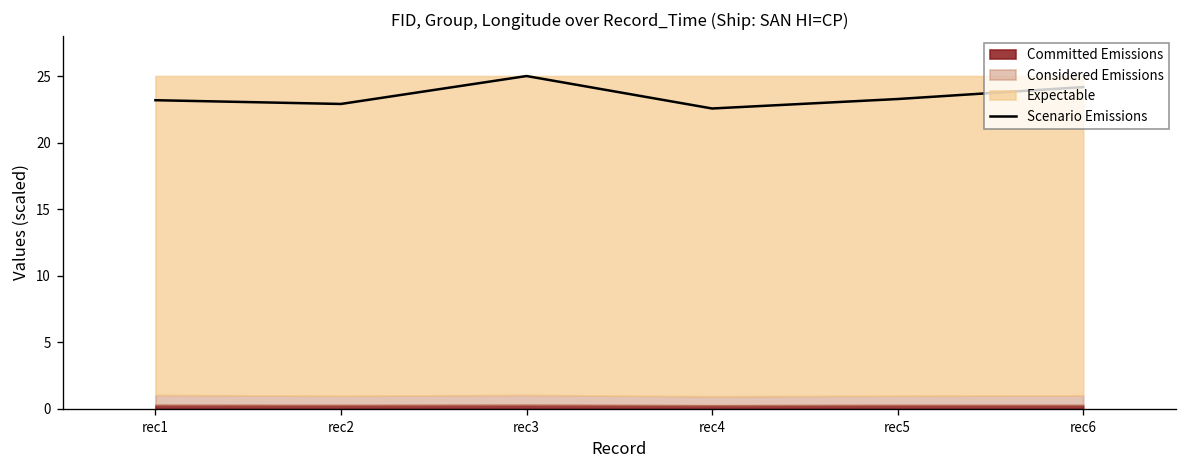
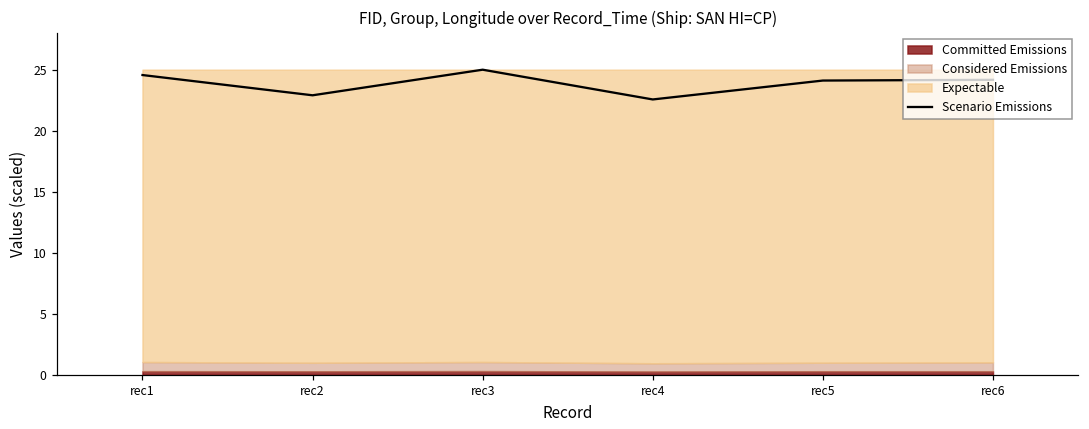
  {
    "Scenario Emissions": {
-     "rec1": 23.2,
+     "rec1": 24.6,
      "rec2": 22.9,
      "rec4": 22.6,
-     "rec5": 23.3
+     "rec5": 24.1
    },
    "Committed Emissions": {
      "rec1": 0.3,
      "rec2": 0.3,
      "rec3": 0.3,
      "rec4": 0.3,
      "rec5": 0.3,
      "rec6": 0.3
    }
  }
